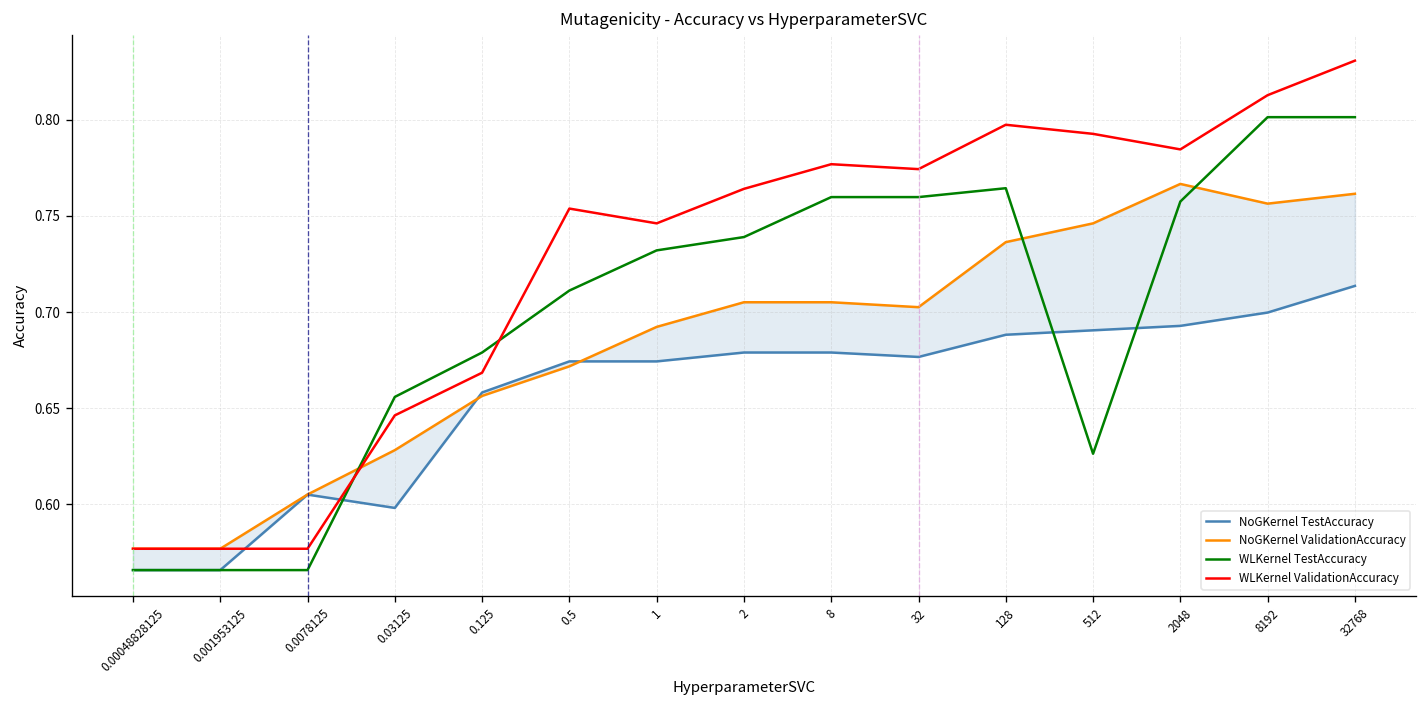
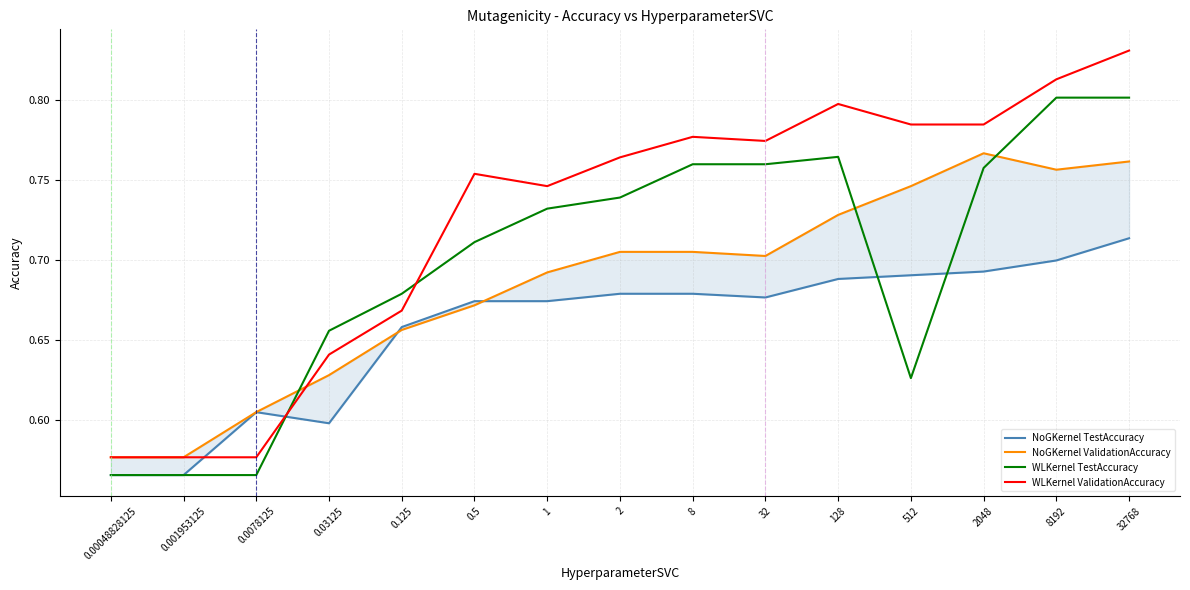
  {
    "NoGKernel ValidationAccuracy": {
      "0.125": 0.656,
      "0.5": 0.672,
-     "128": 0.736
+     "128": 0.728
    },
    "WLKernel TestAccuracy": {
      "0.0078125": 0.566,
      "0.03125": 0.656,
      "0.125": 0.679,
      "0.5": 0.711,
      "1": 0.732,
      "2": 0.739,
      "8": 0.760,
      "32": 0.760,
      "128": 0.764,
      "512": 0.626,
      "2048": 0.758,
      "8192": 0.801,
      "32768": 0.801
    },
    "WLKernel ValidationAccuracy": {
      "0.0078125": 0.577,
-     "0.03125": 0.646,
+     "0.03125": 0.641,
      "0.125": 0.668,
      "0.5": 0.754,
      "1": 0.746,
      "2": 0.764,
      "8": 0.777,
      "32": 0.774,
      "128": 0.797,
-     "512": 0.793,
+     "512": 0.785,
      "2048": 0.785,
      "8192": 0.813,
      "32768": 0.831
    }
  }
